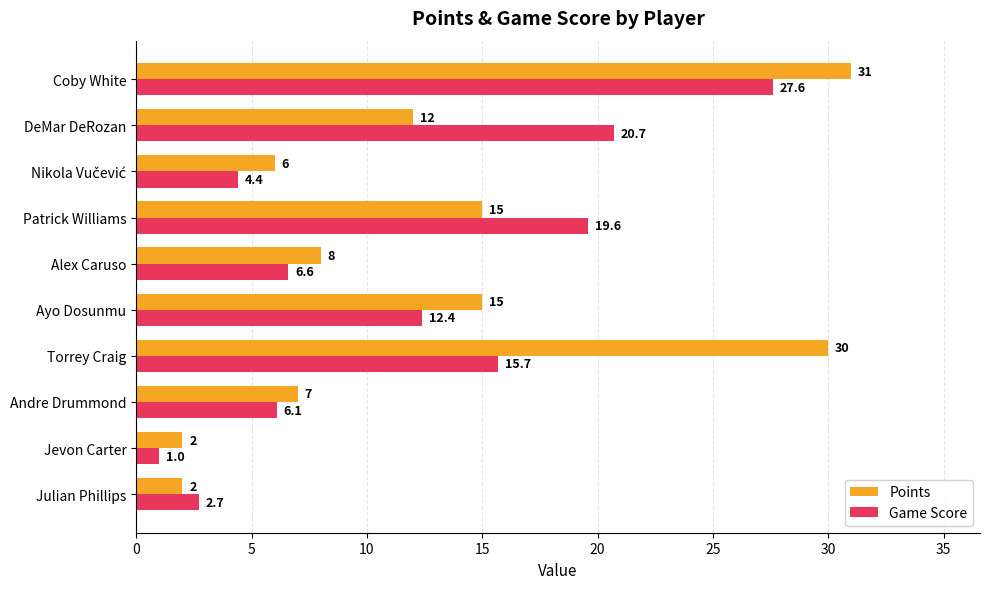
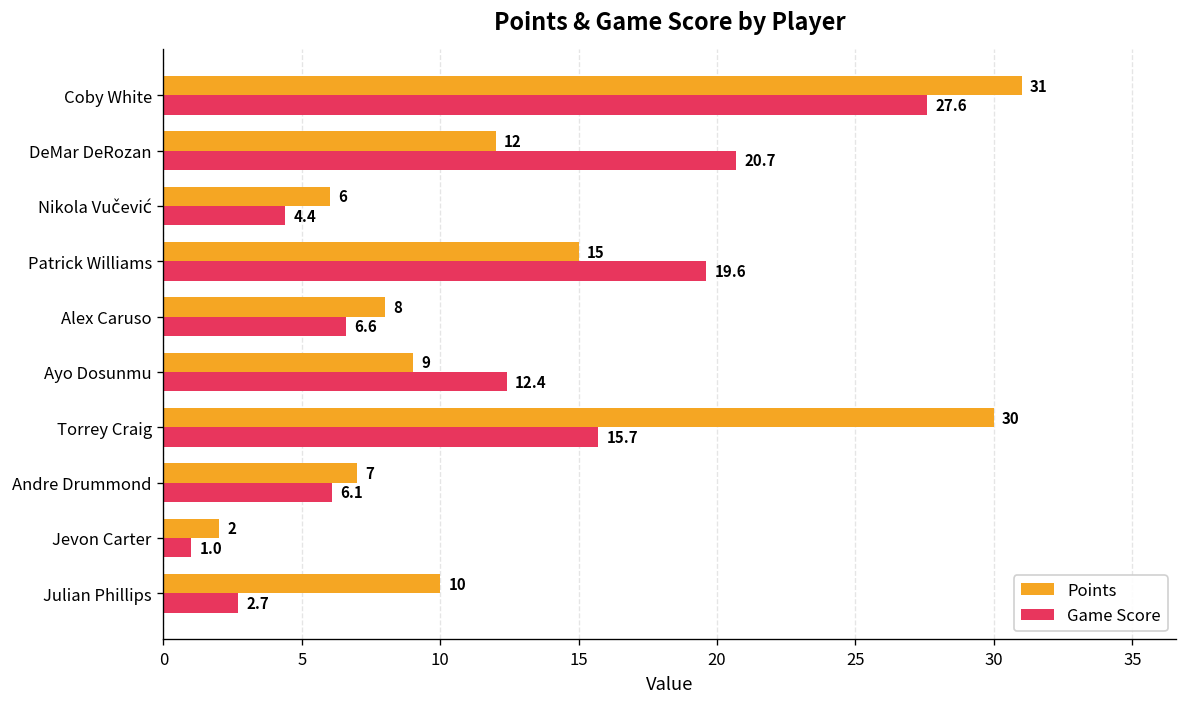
  {
    "Points": {
      "Coby White": 31,
      "DeMar DeRozan": 12,
      "Nikola Vučević": 6,
      "Patrick Williams": 15,
      "Alex Caruso": 8,
-     "Ayo Dosunmu": 15,
+     "Ayo Dosunmu": 9,
      "Torrey Craig": 30,
      "Andre Drummond": 7,
      "Jevon Carter": 2,
-     "Julian Phillips": 2
+     "Julian Phillips": 10
    },
    "Game Score": {
      "Coby White": 27.6,
      "DeMar DeRozan": 20.7,
      "Nikola Vučević": 4.4,
      "Patrick Williams": 19.6,
      "Alex Caruso": 6.6,
      "Ayo Dosunmu": 12.4,
      "Torrey Craig": 15.7,
      "Andre Drummond": 6.1,
      "Jevon Carter": 1.0,
      "Julian Phillips": 2.7
    }
  }
